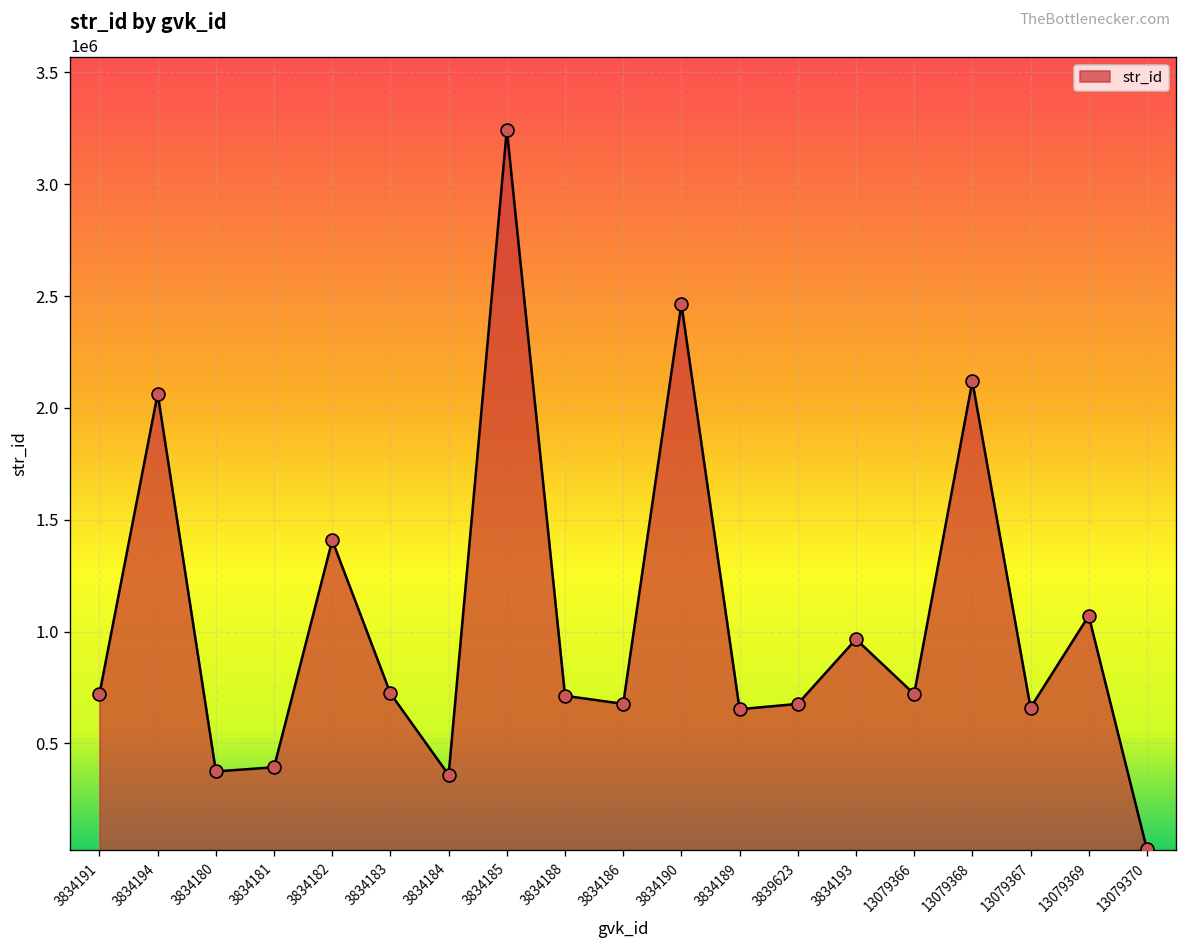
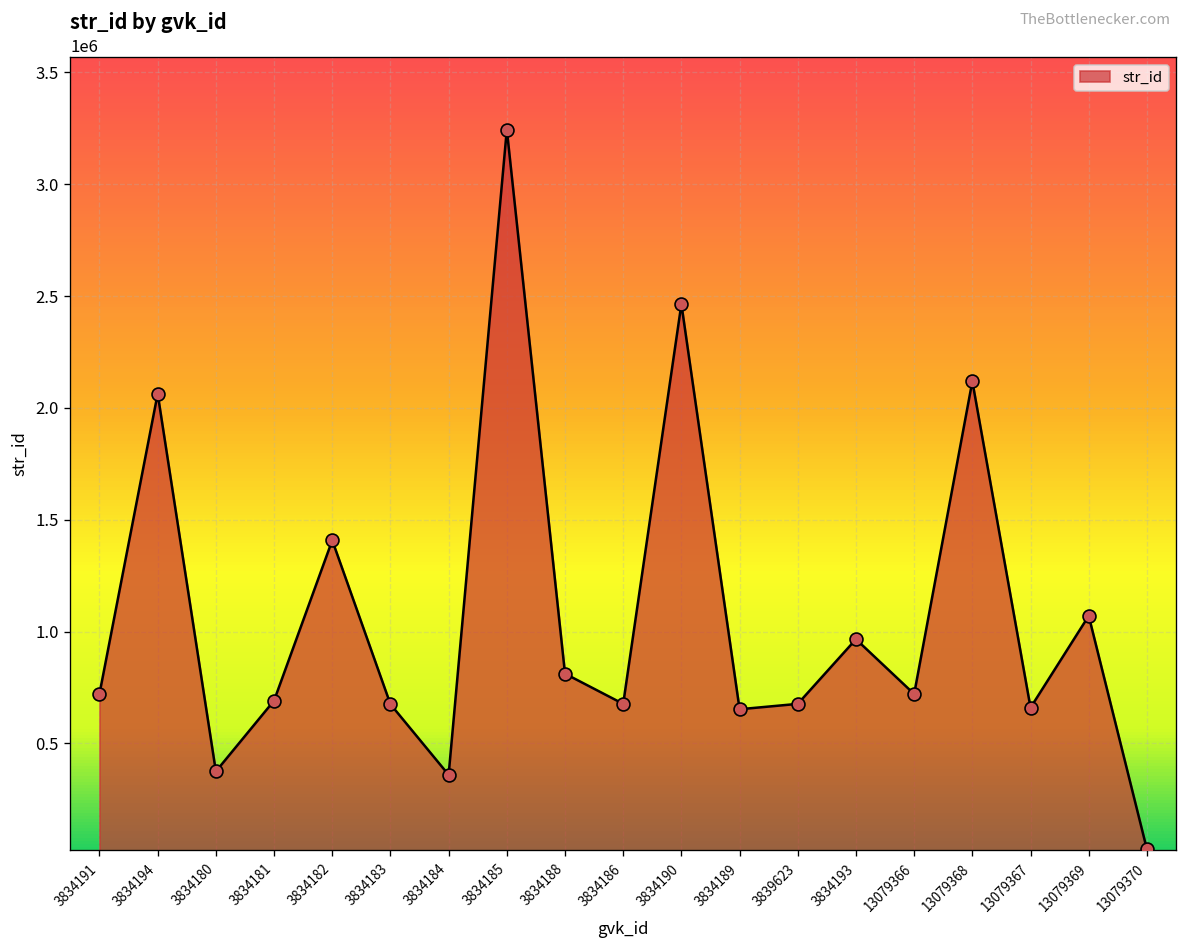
  {
    "3834191": 720000,
    "3834194": 2060000,
    "3834180": 380000,
-   "3834181": 390000,
+   "3834181": 690000,
    "3834182": 1410000,
-   "3834183": 720000,
+   "3834183": 680000,
    "3834184": 360000,
    "3834185": 3240000,
-   "3834188": 710000,
+   "3834188": 810000,
    "3834186": 680000,
    "3834190": 2460000,
    "3834189": 650000,
    "3839623": 680000,
    "3834193": 970000,
    "13079366": 720000,
    "13079368": 2120000,
    "13079367": 660000,
    "13079369": 1070000,
    "13079370": 30000
  }
